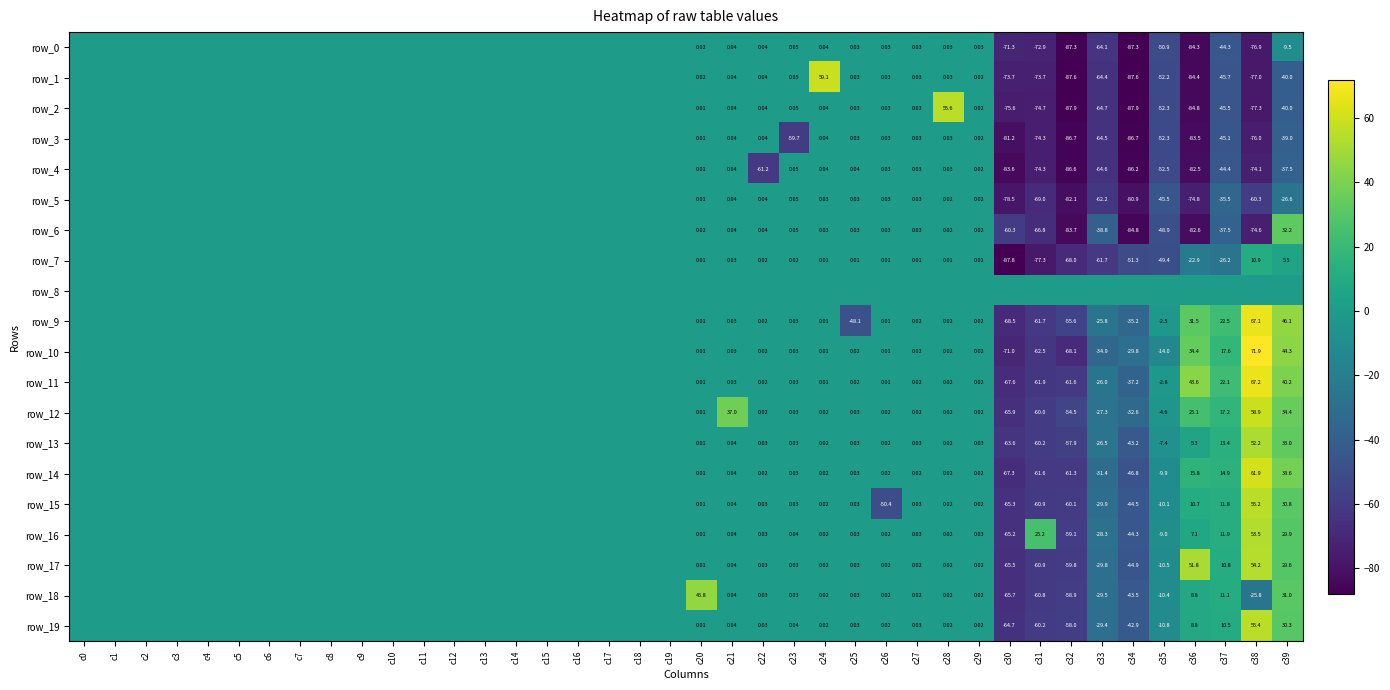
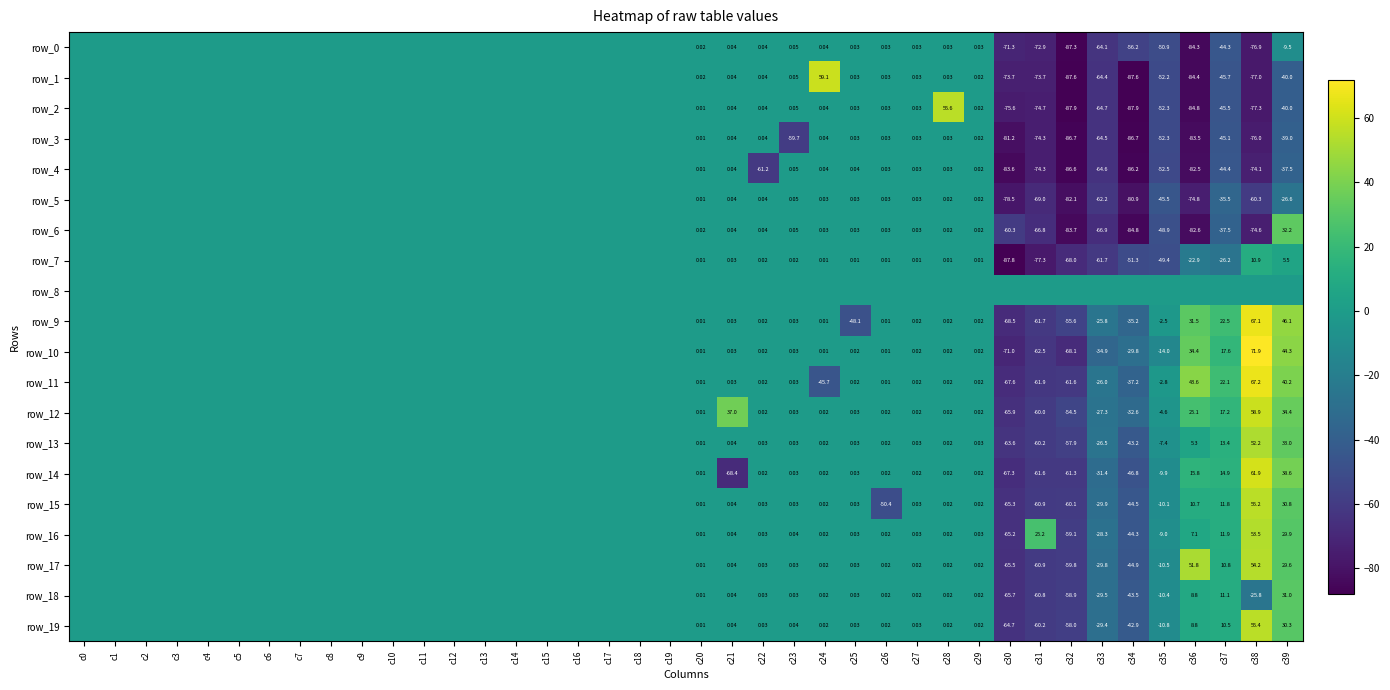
  {
    "row_0": {
      "c20": 0.02,
      "c21": 0.04,
      "c22": 0.04,
      "c23": 0.05,
      "c24": 0.04,
      "c25": 0.03,
      "c26": 0.03,
      "c27": 0.03,
      "c28": 0.03,
      "c29": 0.03,
      "c30": -71.3,
      "c31": -72.9,
      "c32": -87.3,
      "c33": -64.1,
-     "c34": -87.3,
+     "c34": -56.2,
      "c35": -50.9,
      "c36": -84.3,
      "c37": -44.3,
      "c38": -76.9,
      "c39": -9.5
    },
    "row_6": {
      "c20": 0.02,
      "c21": 0.04,
      "c22": 0.04,
      "c23": 0.05,
      "c24": 0.03,
      "c25": 0.03,
      "c26": 0.03,
      "c27": 0.03,
      "c28": 0.02,
      "c29": 0.02,
      "c30": -60.3,
      "c31": -66.8,
      "c32": -83.7,
-     "c33": -38.8,
+     "c33": -66.9,
      "c34": -84.8,
      "c35": -48.9,
      "c36": -82.6,
      "c37": -37.5,
      "c38": -74.6,
      "c39": 32.2
    },
    "row_11": {
      "c20": 0.01,
      "c21": 0.03,
      "c22": 0.02,
      "c23": 0.03,
-     "c24": 0.01,
+     "c24": -45.7,
      "c25": 0.02,
      "c26": 0.01,
      "c27": 0.02,
      "c28": 0.02,
      "c29": 0.02,
      "c30": -67.6,
      "c31": -61.9,
      "c32": -61.6,
      "c33": -26.0,
      "c34": -37.2,
      "c35": -2.8,
      "c36": 43.6,
      "c37": 22.1,
      "c38": 67.2,
      "c39": 40.2
    },
    "row_14": {
      "c20": 0.01,
-     "c21": 0.04,
+     "c21": -68.4,
      "c22": 0.02,
      "c23": 0.03,
      "c24": 0.02,
      "c25": 0.03,
      "c26": 0.02,
      "c27": 0.02,
      "c28": 0.02,
      "c29": 0.02,
      "c30": -67.3,
      "c31": -61.6,
      "c32": -61.3,
      "c33": -31.4,
      "c34": -46.8,
      "c35": -9.9,
      "c36": 15.8,
      "c37": 14.9,
      "c38": 61.9,
      "c39": 38.6
    },
    "row_18": {
-     "c20": 45.8,
+     "c20": 0.01,
      "c21": 0.04,
      "c22": 0.03,
      "c23": 0.03,
      "c24": 0.02,
      "c25": 0.03,
      "c26": 0.02,
      "c27": 0.02,
      "c28": 0.02,
      "c29": 0.02,
      "c30": -65.7,
      "c31": -60.8,
      "c32": -58.9,
      "c33": -29.5,
      "c34": -43.5,
      "c35": -10.4,
      "c36": 8.8,
      "c37": 11.1,
      "c38": -25.8,
      "c39": 31.0
    }
  }
